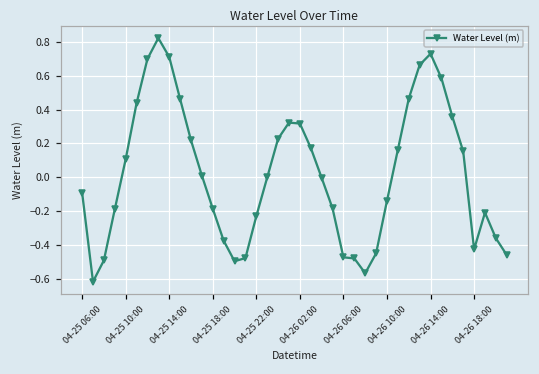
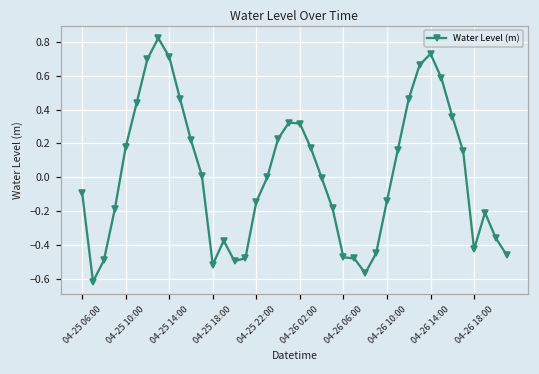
  {
    "04-25 06:00": -0.09,
-   "04-25 10:00": 0.11,
+   "04-25 10:00": 0.18,
    "04-25 14:00": 0.71,
-   "04-25 18:00": -0.18,
-   "04-25 22:00": -0.23,
+   "04-25 18:00": -0.51,
+   "04-25 22:00": -0.14,
    "04-26 02:00": 0.32,
    "04-26 06:00": -0.47,
    "04-26 10:00": -0.14,
    "04-26 14:00": 0.73,
    "04-26 18:00": -0.42
  }
